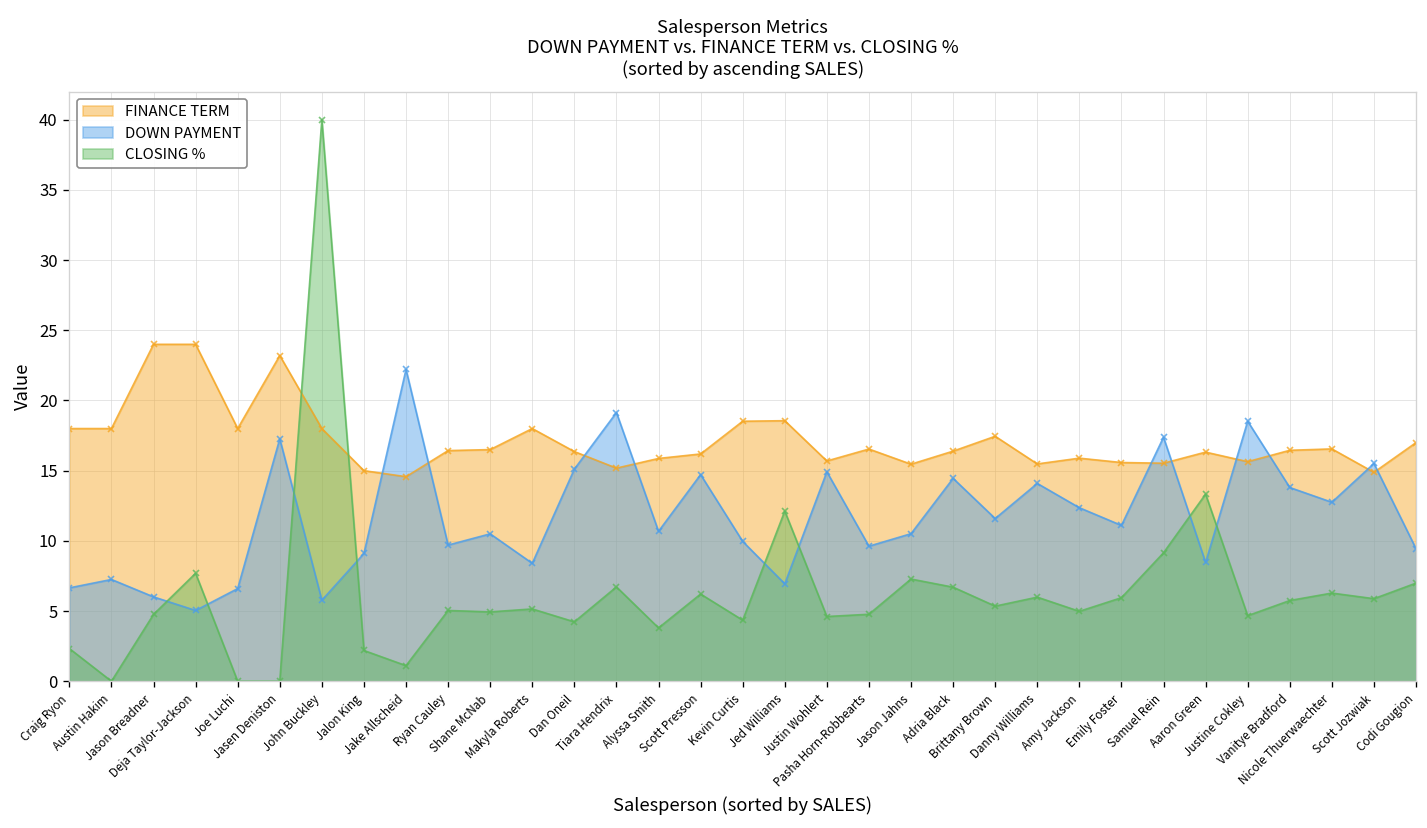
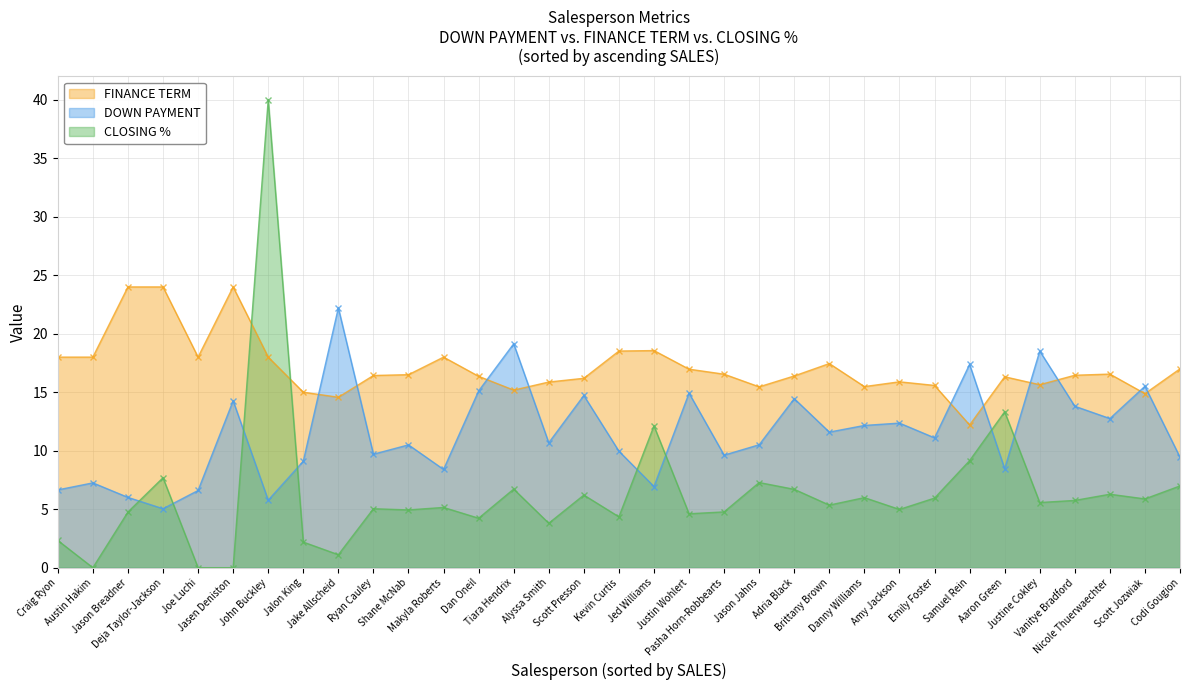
  {
    "FINANCE TERM": {
      "Craig Ryon": 18.0,
      "Austin Hakim": 18.0,
      "Jason Breadner": 24.0,
      "Deja Taylor-Jackson": 24.0,
      "Joe Luchi": 18.0,
-     "Jasen Deniston": 23.2,
+     "Jasen Deniston": 24.0,
      "John Buckley": 18.0,
      "Jalon King": 15.0,
      "Jake Allscheid": 14.6,
      "Ryan Cauley": 16.4,
      "Shane McNab": 16.5,
      "Makyla Roberts": 18.0,
      "Dan Oneil": 16.4,
      "Tiara Hendrix": 15.2,
      "Alyssa Smith": 15.9,
      "Scott Presson": 16.2,
      "Kevin Curtis": 18.5,
      "Jed Williams": 18.6,
-     "Justin Wohlert": 15.7,
+     "Justin Wohlert": 17.0,
      "Pasha Horn-Robbearts": 16.5,
      "Jason Jahns": 15.5,
      "Adria Black": 16.4,
      "Brittany Brown": 17.5,
      "Danny Williams": 15.5,
      "Amy Jackson": 15.9,
      "Emily Foster": 15.6,
-     "Samuel Rein": 15.5,
+     "Samuel Rein": 12.2,
      "Aaron Green": 16.3,
      "Justine Cokley": 15.6,
      "Vanitye Bradford": 16.5,
      "Nicole Thuerwaechter": 16.6,
      "Scott Jozwiak": 14.9,
      "Codi Gougion": 17.0
    },
    "DOWN PAYMENT": {
      "Craig Ryon": 6.7,
      "Austin Hakim": 7.3,
      "Jason Breadner": 6.0,
      "Deja Taylor-Jackson": 5.0,
      "Joe Luchi": 6.6,
-     "Jasen Deniston": 17.3,
+     "Jasen Deniston": 14.3,
      "John Buckley": 5.8,
      "Jalon King": 9.1,
      "Jake Allscheid": 22.2,
      "Ryan Cauley": 9.7,
      "Shane McNab": 10.5,
      "Makyla Roberts": 8.4,
      "Dan Oneil": 15.1,
      "Tiara Hendrix": 19.1,
      "Alyssa Smith": 10.7,
      "Scott Presson": 14.7,
      "Kevin Curtis": 10.0,
      "Jed Williams": 6.9,
      "Justin Wohlert": 14.9,
      "Pasha Horn-Robbearts": 9.6,
      "Jason Jahns": 10.5,
      "Adria Black": 14.5,
      "Brittany Brown": 11.6,
-     "Danny Williams": 14.1,
+     "Danny Williams": 12.2,
      "Amy Jackson": 12.4,
      "Emily Foster": 11.1,
      "Samuel Rein": 17.4,
      "Aaron Green": 8.5,
      "Justine Cokley": 18.5,
      "Vanitye Bradford": 13.8,
      "Nicole Thuerwaechter": 12.8,
      "Scott Jozwiak": 15.5,
      "Codi Gougion": 9.4
    },
    "CLOSING %": {
      "Craig Ryon": 2.3,
      "Austin Hakim": 0.0,
      "Jason Breadner": 4.8,
      "Deja Taylor-Jackson": 7.7,
      "Joe Luchi": 0.0,
      "Jasen Deniston": 0.0,
      "John Buckley": 40.0,
      "Jalon King": 2.2,
      "Jake Allscheid": 1.1,
      "Ryan Cauley": 5.0,
      "Shane McNab": 4.9,
      "Makyla Roberts": 5.2,
      "Dan Oneil": 4.2,
      "Tiara Hendrix": 6.7,
      "Alyssa Smith": 3.8,
      "Scott Presson": 6.2,
      "Kevin Curtis": 4.4,
      "Jed Williams": 12.1,
      "Justin Wohlert": 4.6,
      "Pasha Horn-Robbearts": 4.8,
      "Jason Jahns": 7.3,
      "Adria Black": 6.7,
      "Brittany Brown": 5.4,
      "Danny Williams": 6.0,
      "Amy Jackson": 5.0,
      "Emily Foster": 6.0,
      "Samuel Rein": 9.2,
      "Aaron Green": 13.3,
-     "Justine Cokley": 4.7,
+     "Justine Cokley": 5.6,
      "Vanitye Bradford": 5.8,
      "Nicole Thuerwaechter": 6.3,
      "Scott Jozwiak": 5.9,
      "Codi Gougion": 7.0
    }
  }
